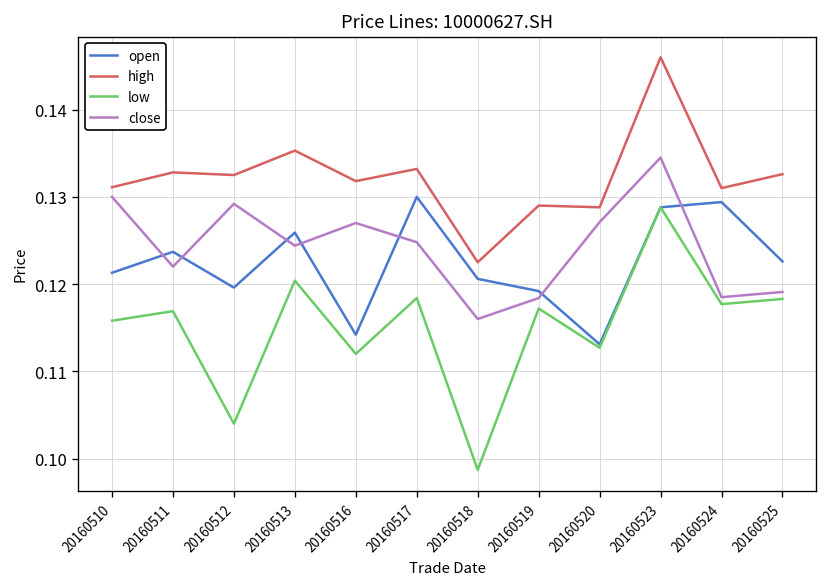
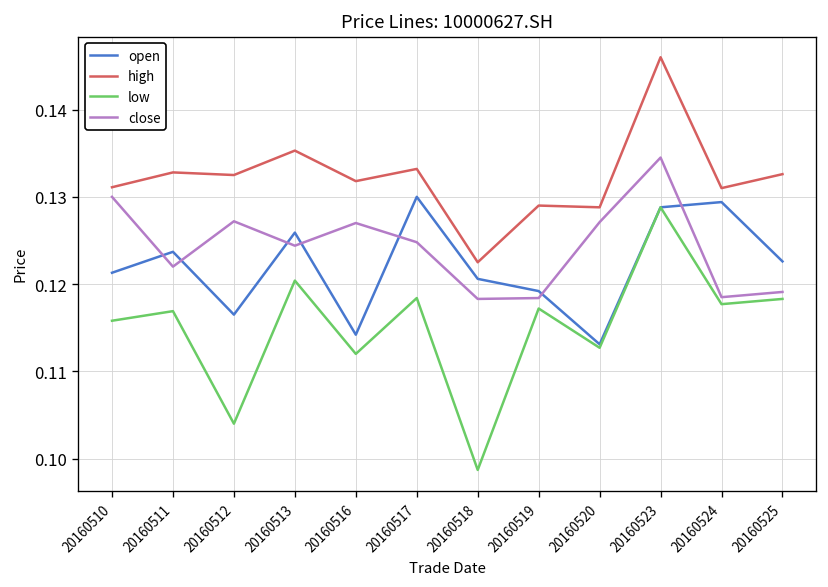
  {
    "open": {
      "20160510": 0.121,
      "20160511": 0.124,
-     "20160512": 0.120,
+     "20160512": 0.117,
      "20160513": 0.126,
      "20160516": 0.114,
      "20160517": 0.130,
      "20160518": 0.121,
      "20160519": 0.119,
      "20160520": 0.113,
      "20160524": 0.129,
      "20160525": 0.123
    },
    "high": {
      "20160510": 0.131,
      "20160511": 0.133,
      "20160512": 0.133,
      "20160513": 0.135,
      "20160516": 0.132,
      "20160517": 0.133,
      "20160518": 0.123,
      "20160519": 0.129,
      "20160520": 0.129,
      "20160523": 0.146,
      "20160524": 0.131,
      "20160525": 0.133
    },
    "low": {
      "20160510": 0.116,
      "20160511": 0.117,
      "20160512": 0.104,
      "20160513": 0.120,
      "20160516": 0.112,
      "20160517": 0.118,
      "20160518": 0.099,
      "20160519": 0.117,
      "20160520": 0.113,
      "20160524": 0.118,
      "20160525": 0.118
    },
    "close": {
      "20160510": 0.130,
      "20160511": 0.122,
-     "20160512": 0.129,
+     "20160512": 0.127,
      "20160513": 0.124,
      "20160516": 0.127,
      "20160517": 0.125,
-     "20160518": 0.116,
+     "20160518": 0.118,
      "20160519": 0.118,
      "20160520": 0.127,
      "20160523": 0.135,
      "20160524": 0.119,
      "20160525": 0.119
    }
  }
